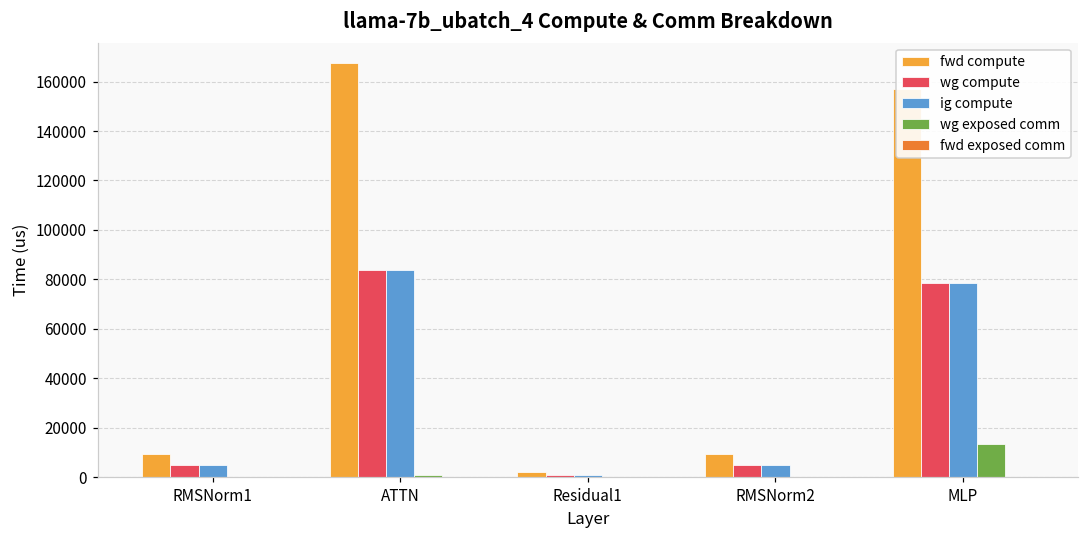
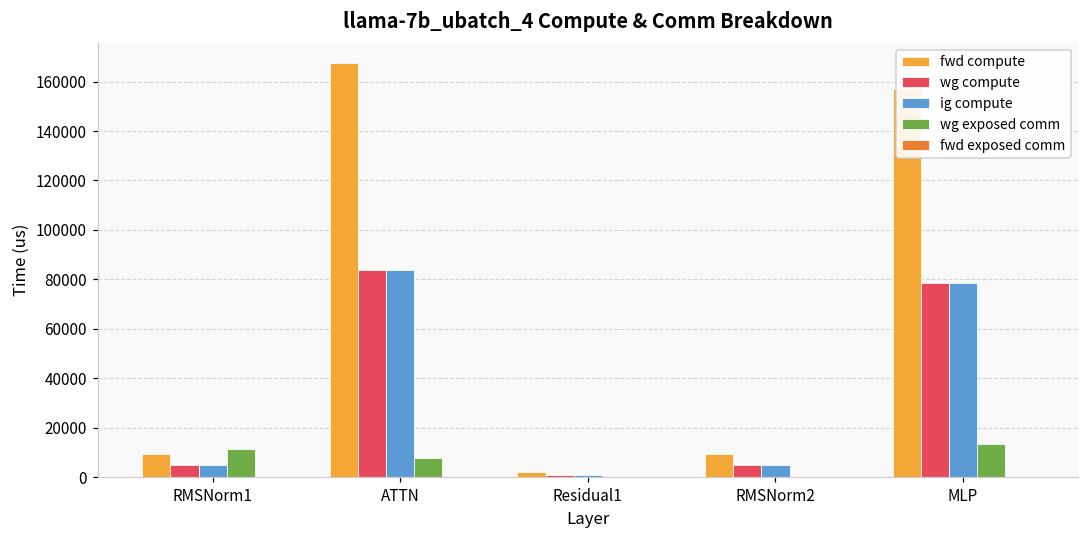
  {
    "wg compute": {
      "RMSNorm1": 5000,
      "ATTN": 84000,
      "RMSNorm2": 5000,
      "MLP": 79000
    },
    "ig compute": {
      "RMSNorm1": 5000,
      "ATTN": 84000,
      "RMSNorm2": 5000,
      "MLP": 79000
    },
    "wg exposed comm": {
-     "RMSNorm1": 0,
-     "ATTN": 1000,
+     "RMSNorm1": 11000,
+     "ATTN": 8000,
      "Residual1": 0,
      "RMSNorm2": 0,
      "MLP": 13000
    }
  }
